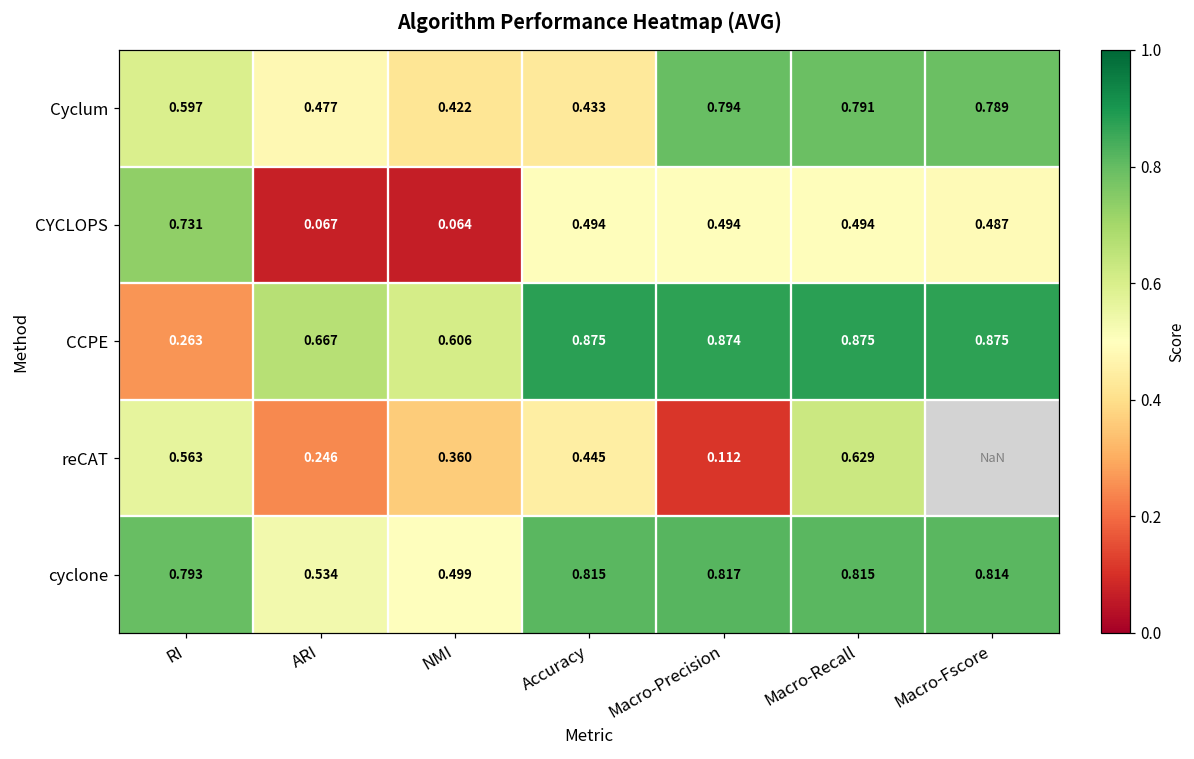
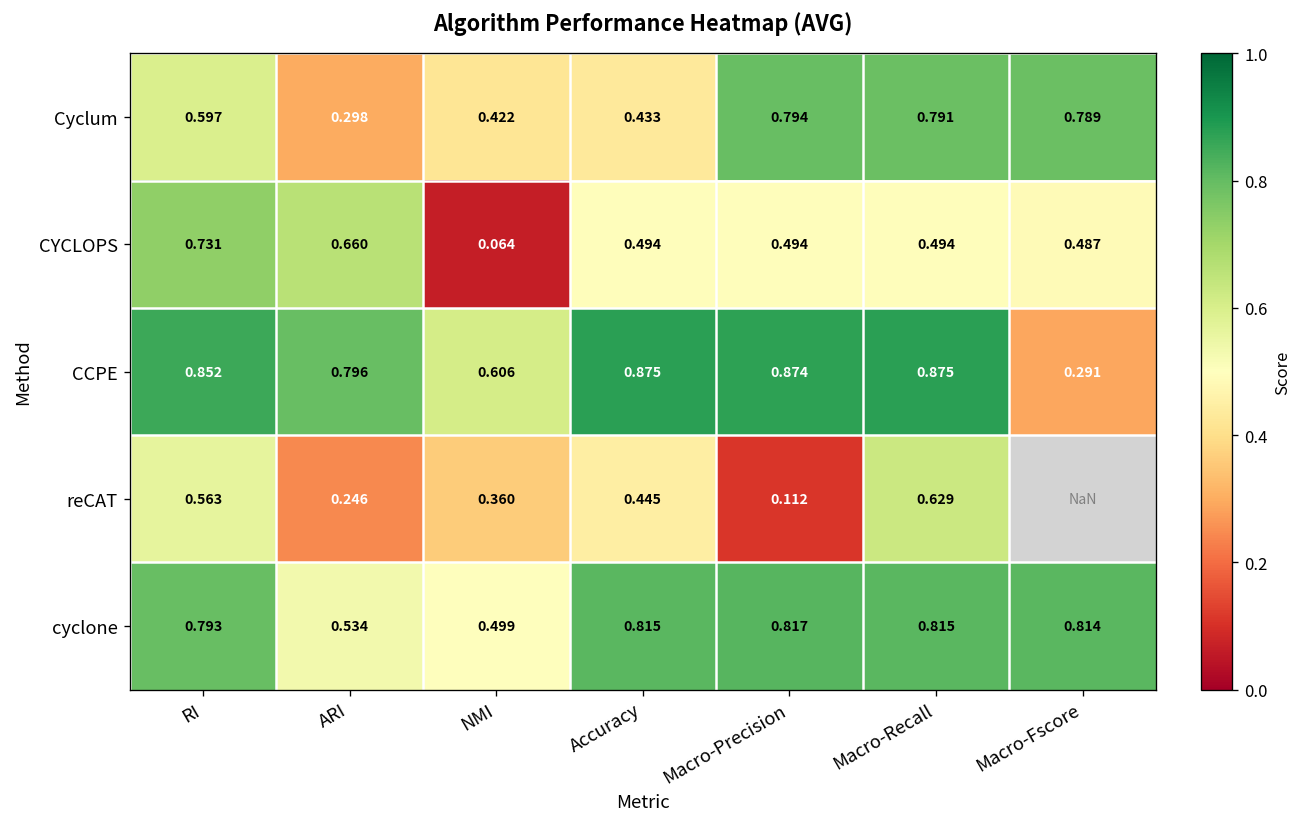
  {
    "Cyclum": {
      "RI": 0.597,
-     "ARI": 0.477,
+     "ARI": 0.298,
      "NMI": 0.422,
      "Accuracy": 0.433,
      "Macro-Precision": 0.794,
      "Macro-Recall": 0.791,
      "Macro-Fscore": 0.789
    },
    "CYCLOPS": {
      "RI": 0.731,
-     "ARI": 0.067,
+     "ARI": 0.660,
      "NMI": 0.064,
      "Accuracy": 0.494,
      "Macro-Precision": 0.494,
      "Macro-Recall": 0.494,
      "Macro-Fscore": 0.487
    },
    "CCPE": {
-     "RI": 0.263,
-     "ARI": 0.667,
+     "RI": 0.852,
+     "ARI": 0.796,
      "NMI": 0.606,
      "Accuracy": 0.875,
      "Macro-Precision": 0.874,
      "Macro-Recall": 0.875,
-     "Macro-Fscore": 0.875
+     "Macro-Fscore": 0.291
    },
    "reCAT": {
      "RI": 0.563,
      "ARI": 0.246,
      "NMI": 0.360,
      "Accuracy": 0.445,
      "Macro-Precision": 0.112,
      "Macro-Recall": 0.629
    },
    "cyclone": {
      "RI": 0.793,
      "ARI": 0.534,
      "NMI": 0.499,
      "Accuracy": 0.815,
      "Macro-Precision": 0.817,
      "Macro-Recall": 0.815,
      "Macro-Fscore": 0.814
    }
  }
